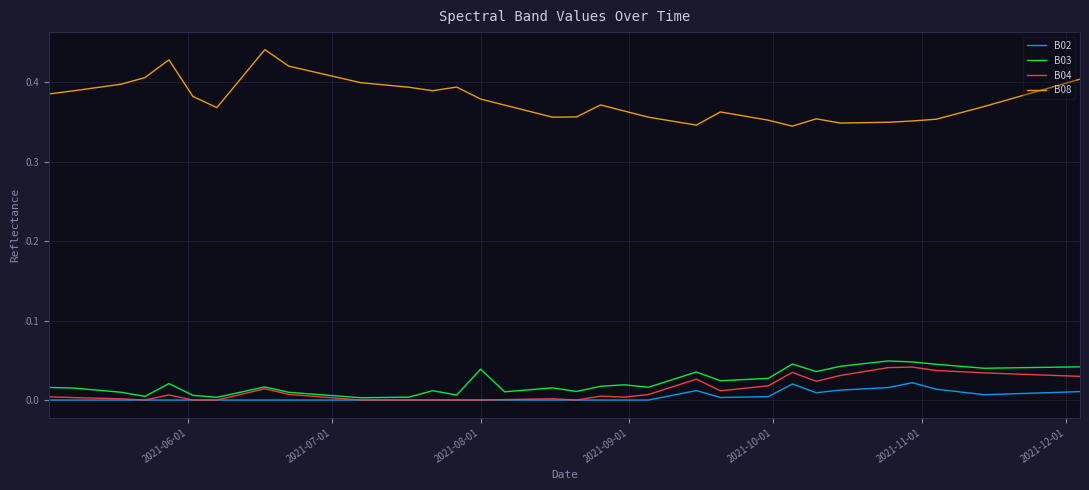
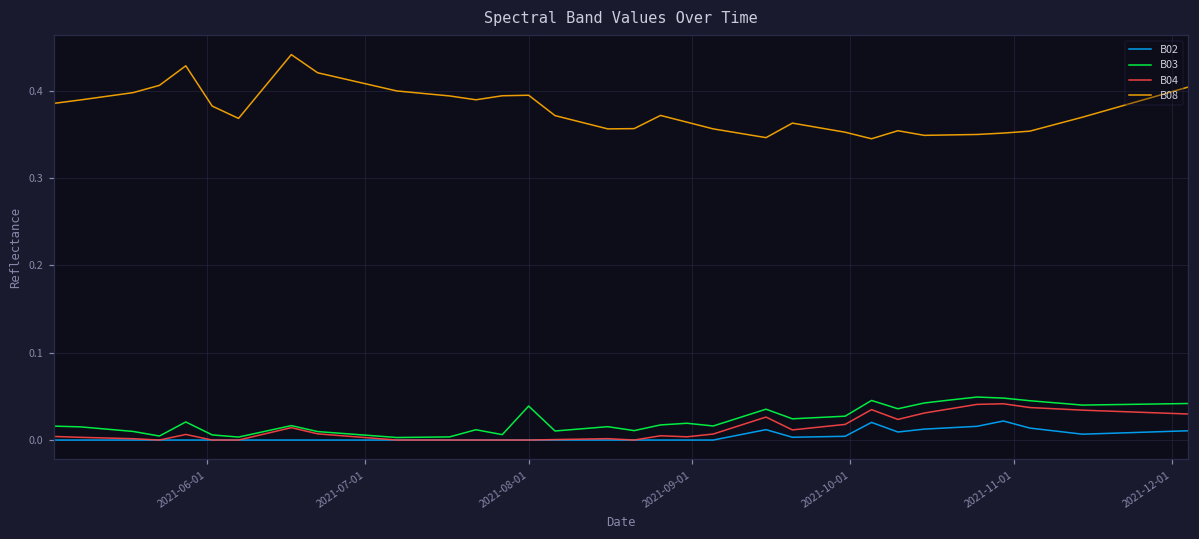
  {
    "B03": {
      "2021-08-01": 0.04
    },
    "B08": {
-     "2021-08-01": 0.38
+     "2021-08-01": 0.39
    }
  }
